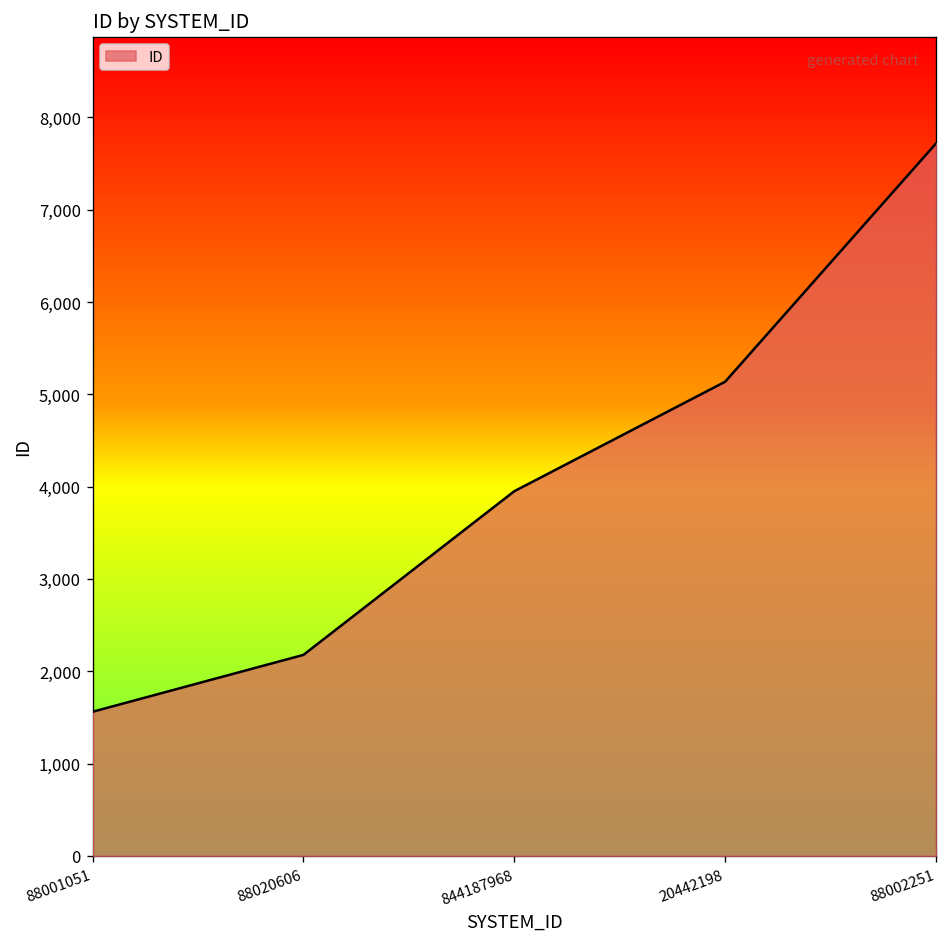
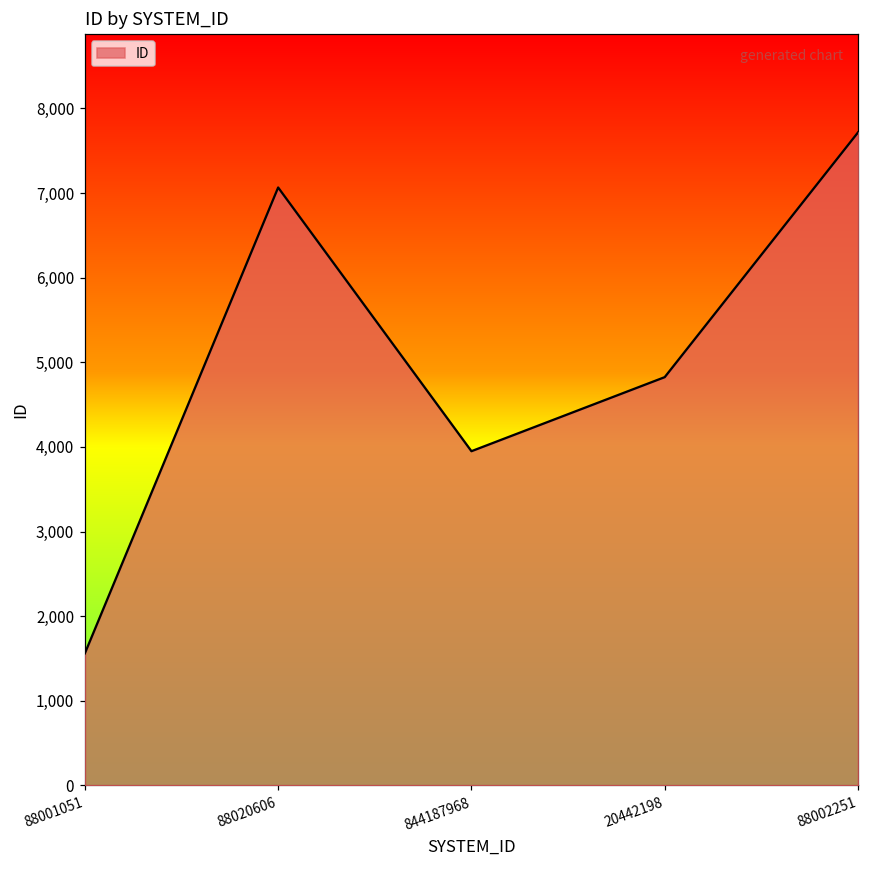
  {
    "88001051": "1,600",
-   "88020606": "2,200",
+   "88020606": "7,100",
    "844187968": "3,900",
-   "20442198": "5,100",
+   "20442198": "4,800",
    "88002251": "7,700"
  }
